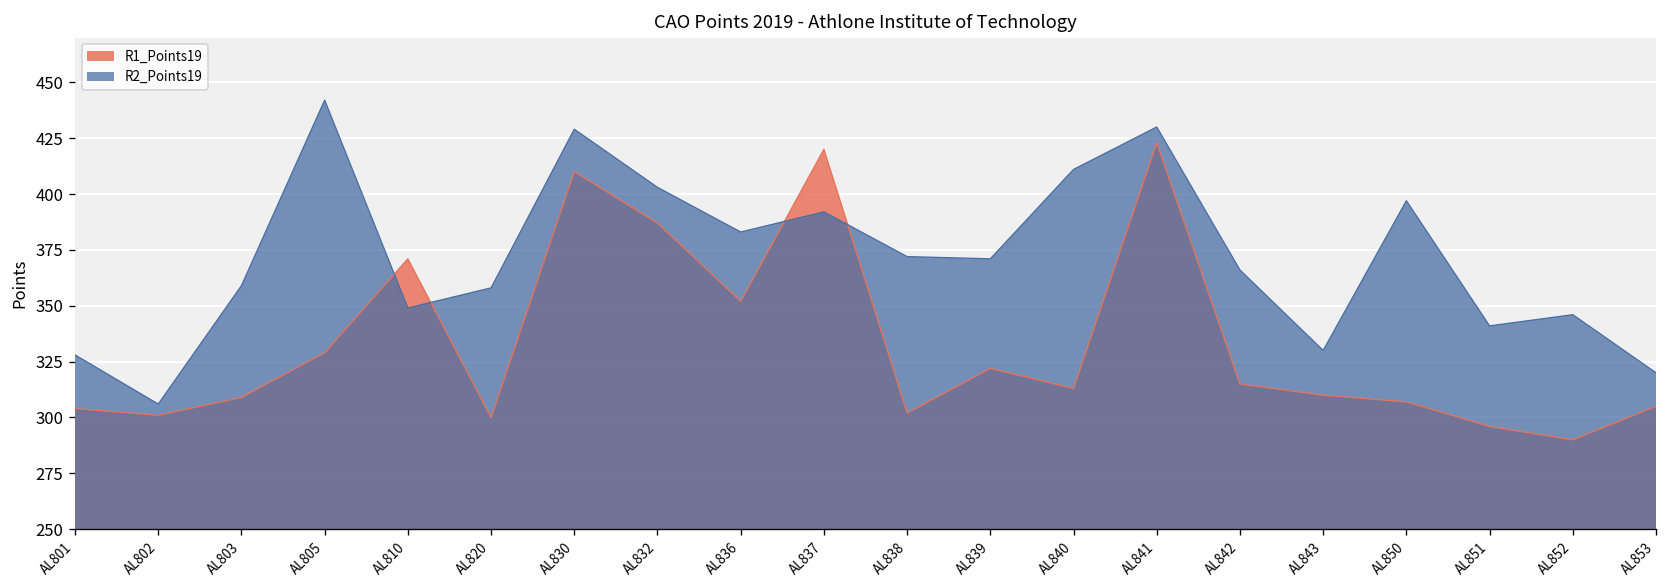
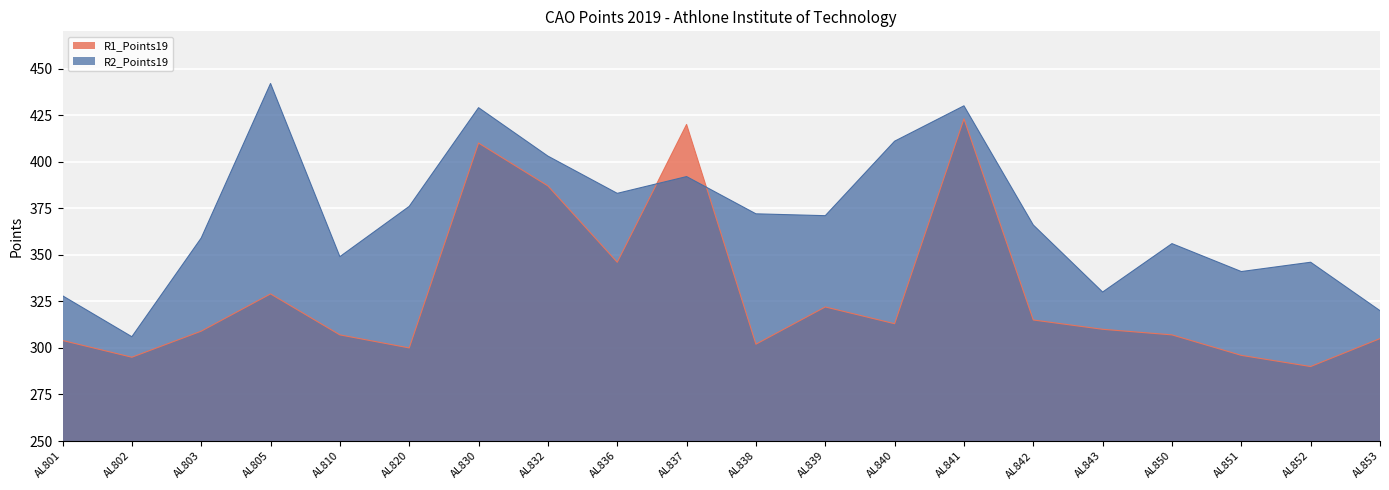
  {
    "R1_Points19": {
      "AL801": 304,
-     "AL802": 301,
+     "AL802": 295,
      "AL803": 309,
      "AL805": 329,
-     "AL810": 371,
+     "AL810": 307,
      "AL820": 300,
      "AL830": 410,
      "AL832": 387,
-     "AL836": 352,
+     "AL836": 346,
      "AL837": 420,
      "AL838": 302,
      "AL839": 322,
      "AL840": 313,
      "AL841": 423,
      "AL842": 315,
      "AL843": 310,
      "AL850": 307,
      "AL851": 296,
      "AL852": 290,
      "AL853": 305
    },
    "R2_Points19": {
      "AL801": 328,
      "AL802": 306,
      "AL803": 359,
      "AL805": 442,
      "AL810": 349,
-     "AL820": 358,
+     "AL820": 376,
      "AL830": 429,
      "AL832": 403,
      "AL836": 383,
      "AL837": 392,
      "AL838": 372,
      "AL839": 371,
      "AL840": 411,
      "AL841": 430,
      "AL842": 366,
      "AL843": 330,
-     "AL850": 397,
+     "AL850": 356,
      "AL851": 341,
      "AL852": 346,
      "AL853": 320
    }
  }
